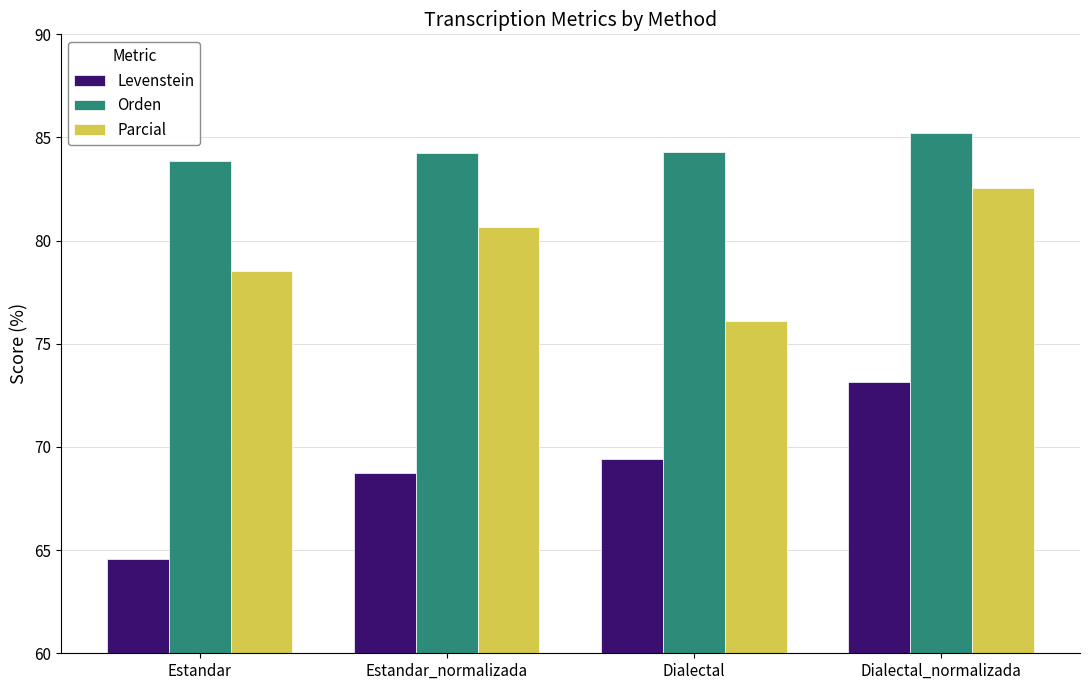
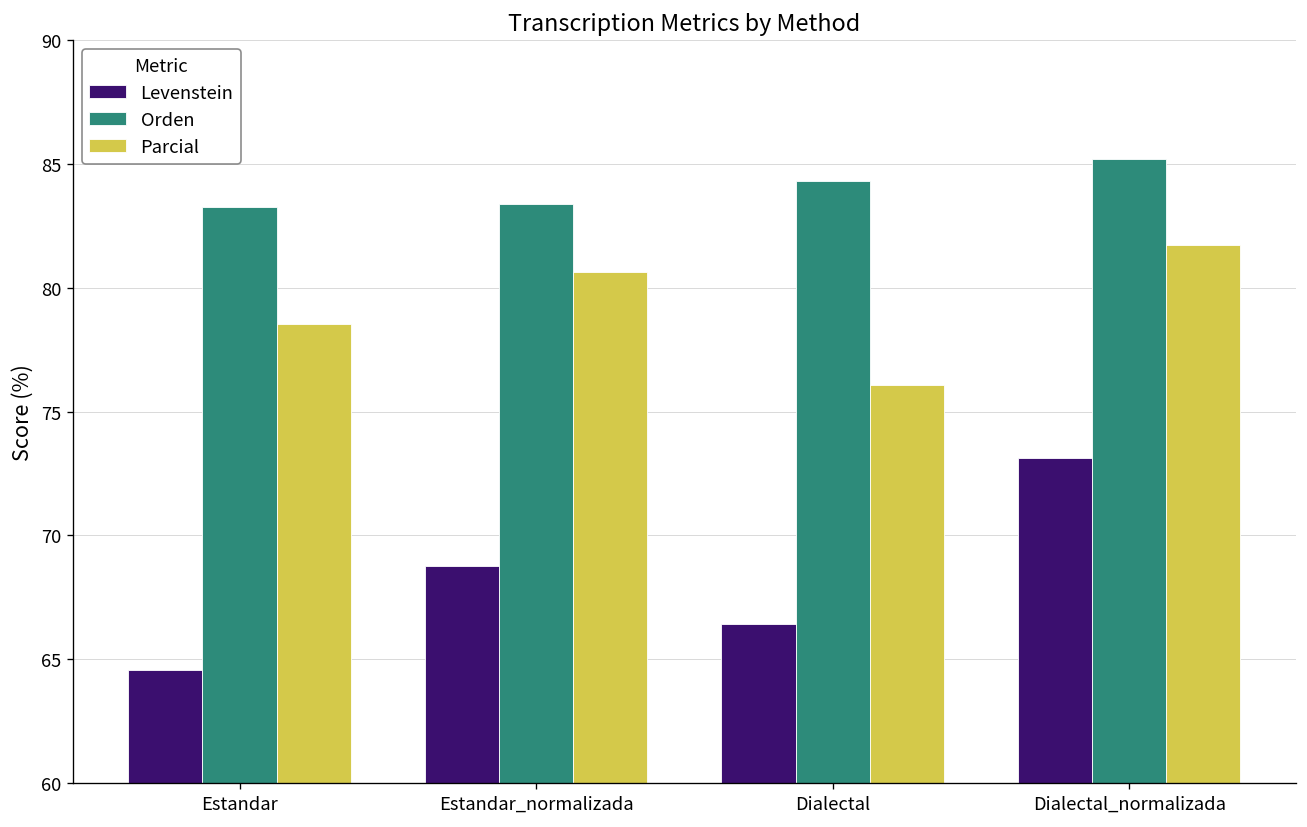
  {
    "Levenstein": {
      "Estandar": 64.5,
      "Estandar_normalizada": 68.8,
-     "Dialectal": 69.4,
+     "Dialectal": 66.4,
      "Dialectal_normalizada": 73.1
    },
    "Orden": {
-     "Estandar": 83.9,
-     "Estandar_normalizada": 84.3,
+     "Estandar": 83.2,
+     "Estandar_normalizada": 83.4,
      "Dialectal": 84.3,
      "Dialectal_normalizada": 85.2
    },
    "Parcial": {
      "Estandar": 78.6,
      "Estandar_normalizada": 80.7,
      "Dialectal": 76.1,
-     "Dialectal_normalizada": 82.5
+     "Dialectal_normalizada": 81.7
    }
  }
